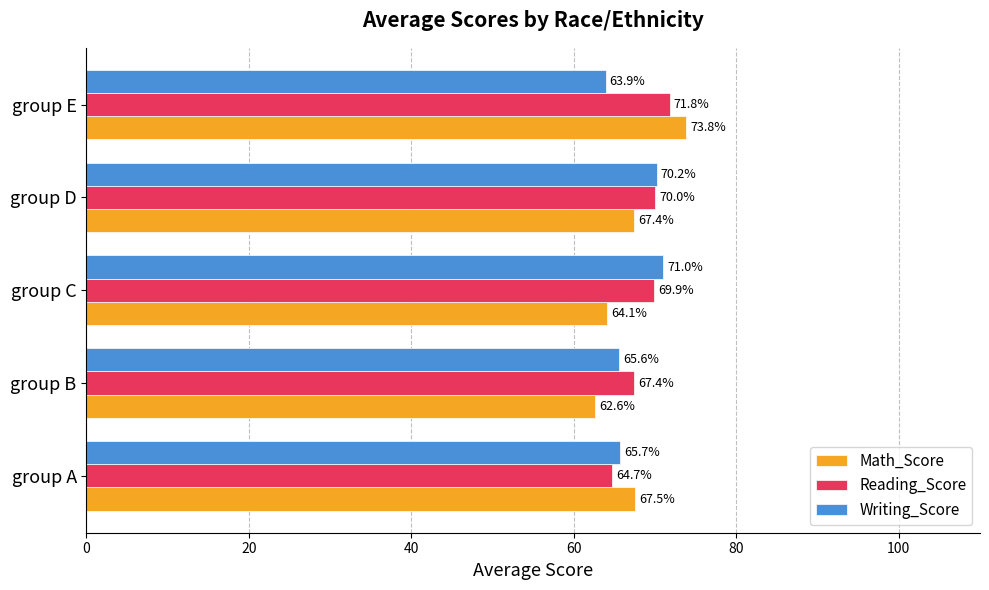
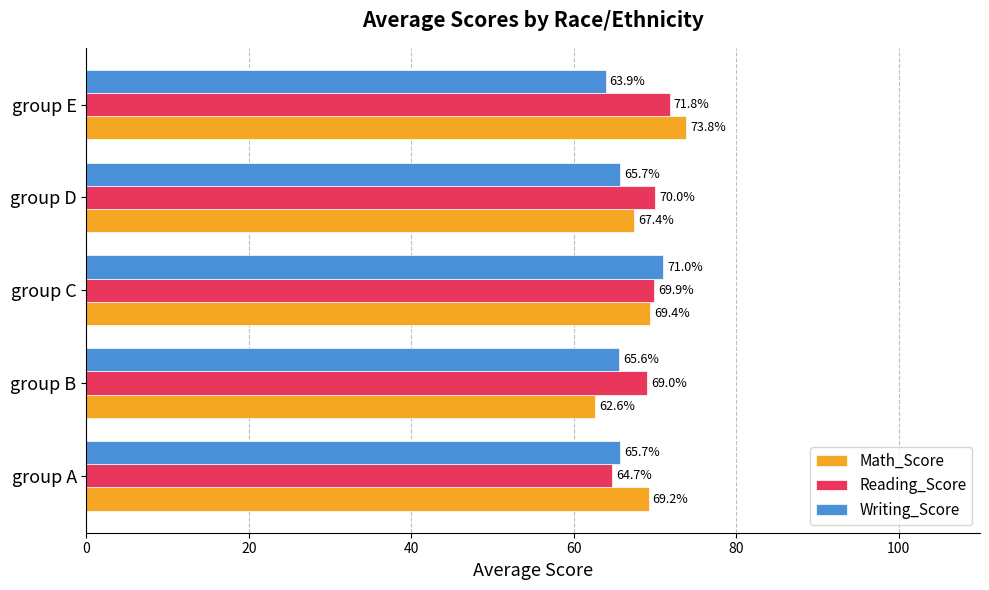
  {
    "Math_Score": {
      "group E": "73.8%",
      "group D": "67.4%",
-     "group C": "64.1%",
+     "group C": "69.4%",
      "group B": "62.6%",
-     "group A": "67.5%"
+     "group A": "69.2%"
    },
    "Reading_Score": {
      "group E": "71.8%",
      "group D": "70.0%",
      "group C": "69.9%",
-     "group B": "67.4%",
+     "group B": "69.0%",
      "group A": "64.7%"
    },
    "Writing_Score": {
      "group E": "63.9%",
-     "group D": "70.2%",
+     "group D": "65.7%",
      "group C": "71.0%",
      "group B": "65.6%",
      "group A": "65.7%"
    }
  }
